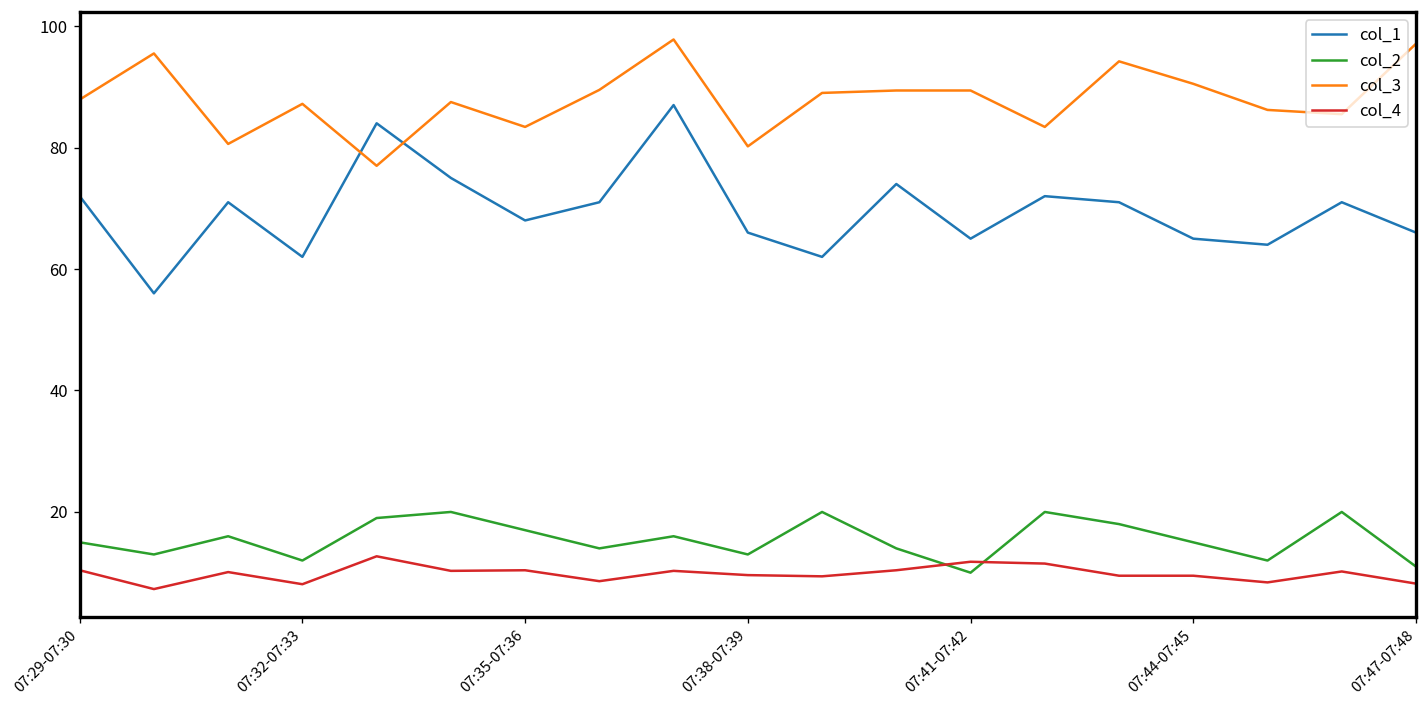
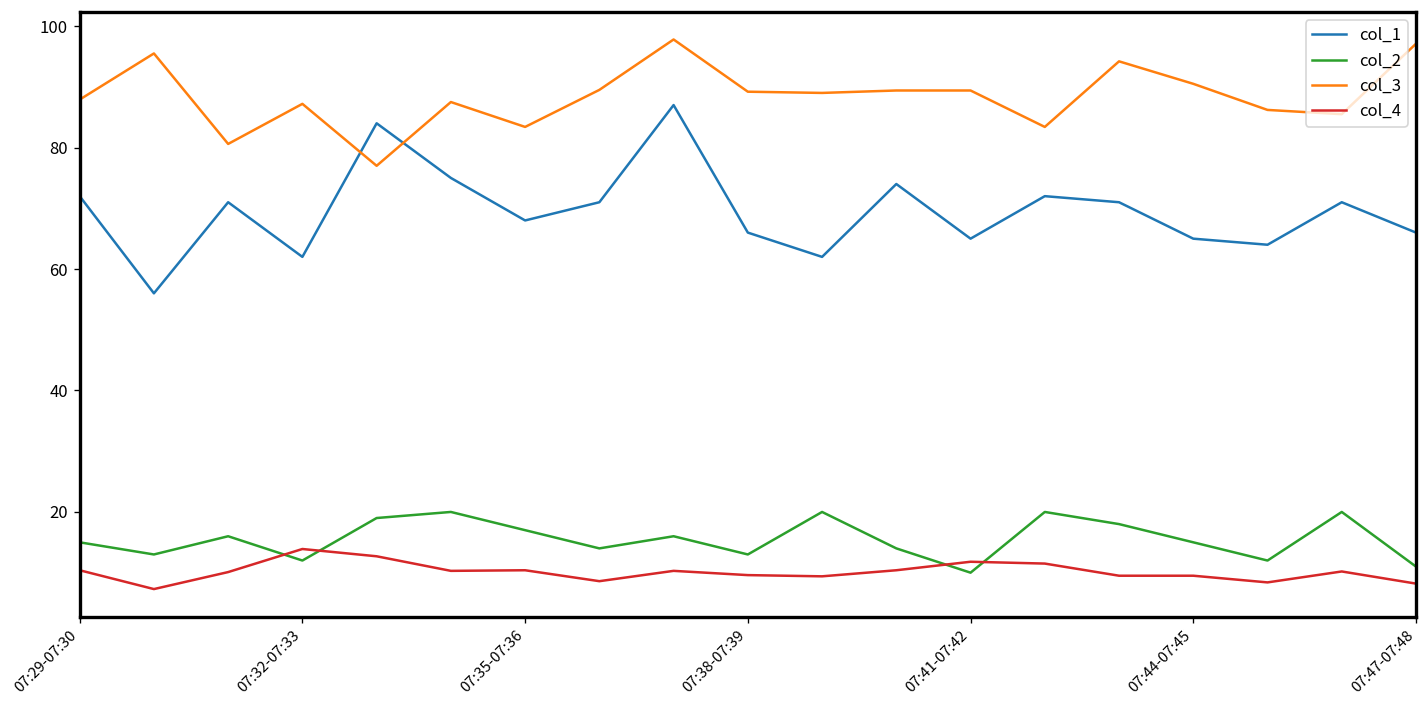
  {
    "col_1": {
      "07:29-07:30": 72,
      "07:32-07:33": 62,
      "07:35-07:36": 68,
      "07:38-07:39": 66,
      "07:41-07:42": 65,
      "07:44-07:45": 65,
      "07:47-07:48": 66
    },
    "col_2": {
      "07:29-07:30": 15,
      "07:32-07:33": 12,
      "07:35-07:36": 17,
      "07:38-07:39": 13,
      "07:41-07:42": 10,
      "07:44-07:45": 15,
      "07:47-07:48": 11
    },
    "col_3": {
      "07:29-07:30": 88,
      "07:32-07:33": 87,
      "07:35-07:36": 83,
-     "07:38-07:39": 80,
+     "07:38-07:39": 89,
      "07:41-07:42": 89,
      "07:44-07:45": 91,
      "07:47-07:48": 97
    },
    "col_4": {
      "07:29-07:30": 10,
-     "07:32-07:33": 8,
+     "07:32-07:33": 14,
      "07:35-07:36": 10,
      "07:38-07:39": 10,
      "07:41-07:42": 12,
      "07:44-07:45": 10,
      "07:47-07:48": 8
    }
  }
